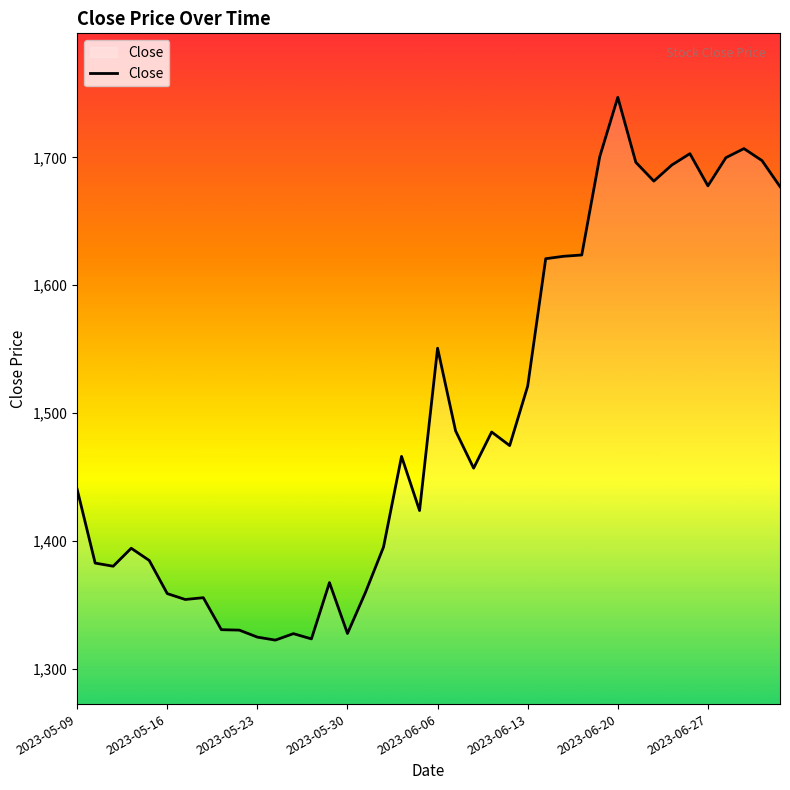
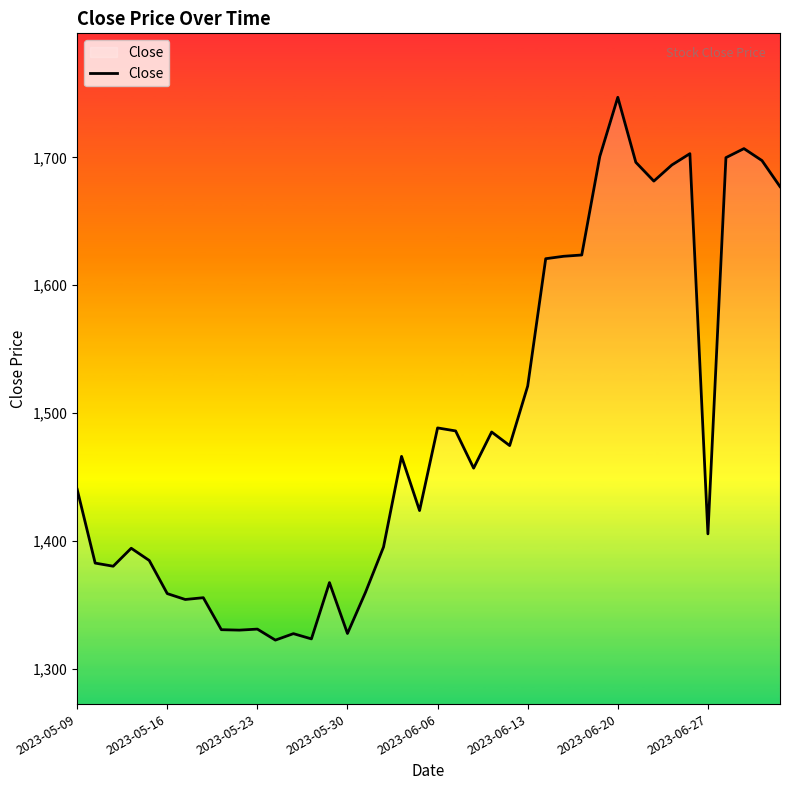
  {
    "2023-05-09": "1,441",
    "2023-05-16": "1,359",
-   "2023-05-23": "1,325",
+   "2023-05-23": "1,331",
    "2023-05-30": "1,328",
-   "2023-06-06": "1,551",
+   "2023-06-06": "1,489",
    "2023-06-13": "1,521",
    "2023-06-20": "1,747",
-   "2023-06-27": "1,678"
+   "2023-06-27": "1,406"
  }
